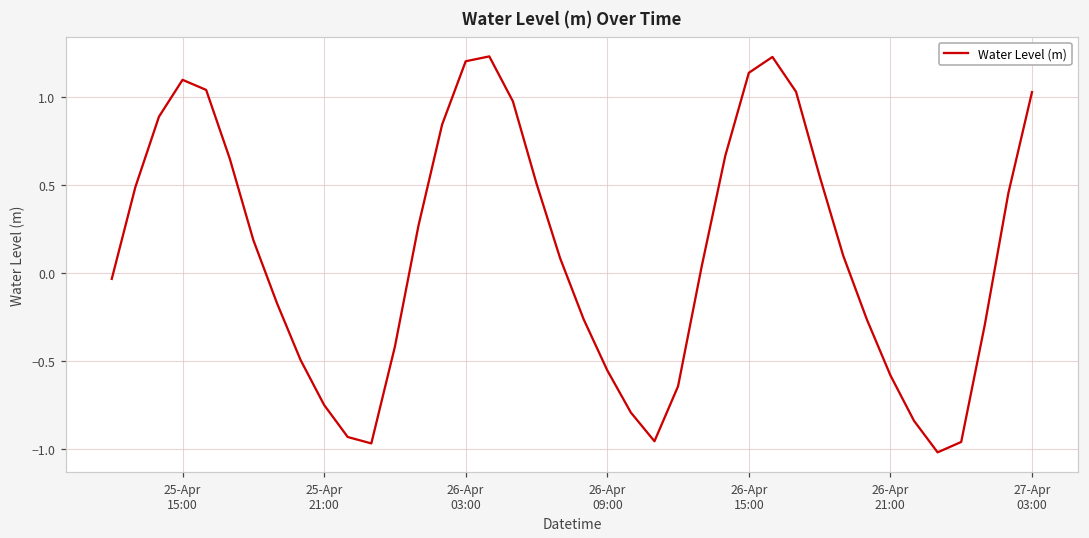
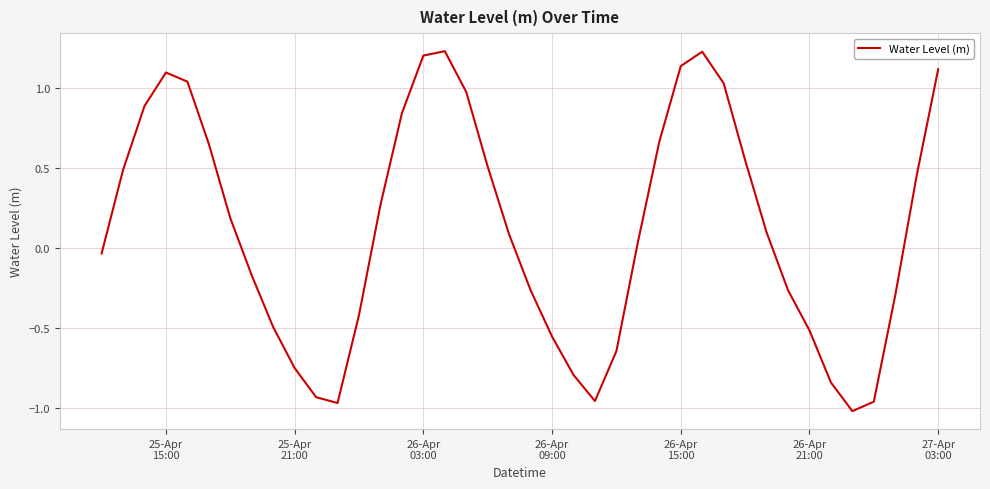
  {
    "25-Apr 15:00": 1.10,
    "25-Apr 21:00": -0.75,
    "26-Apr 03:00": 1.20,
    "26-Apr 09:00": -0.56,
    "26-Apr 15:00": 1.14,
-   "26-Apr 21:00": -0.58,
-   "27-Apr 03:00": 1.03
+   "26-Apr 21:00": -0.52,
+   "27-Apr 03:00": 1.12
  }
